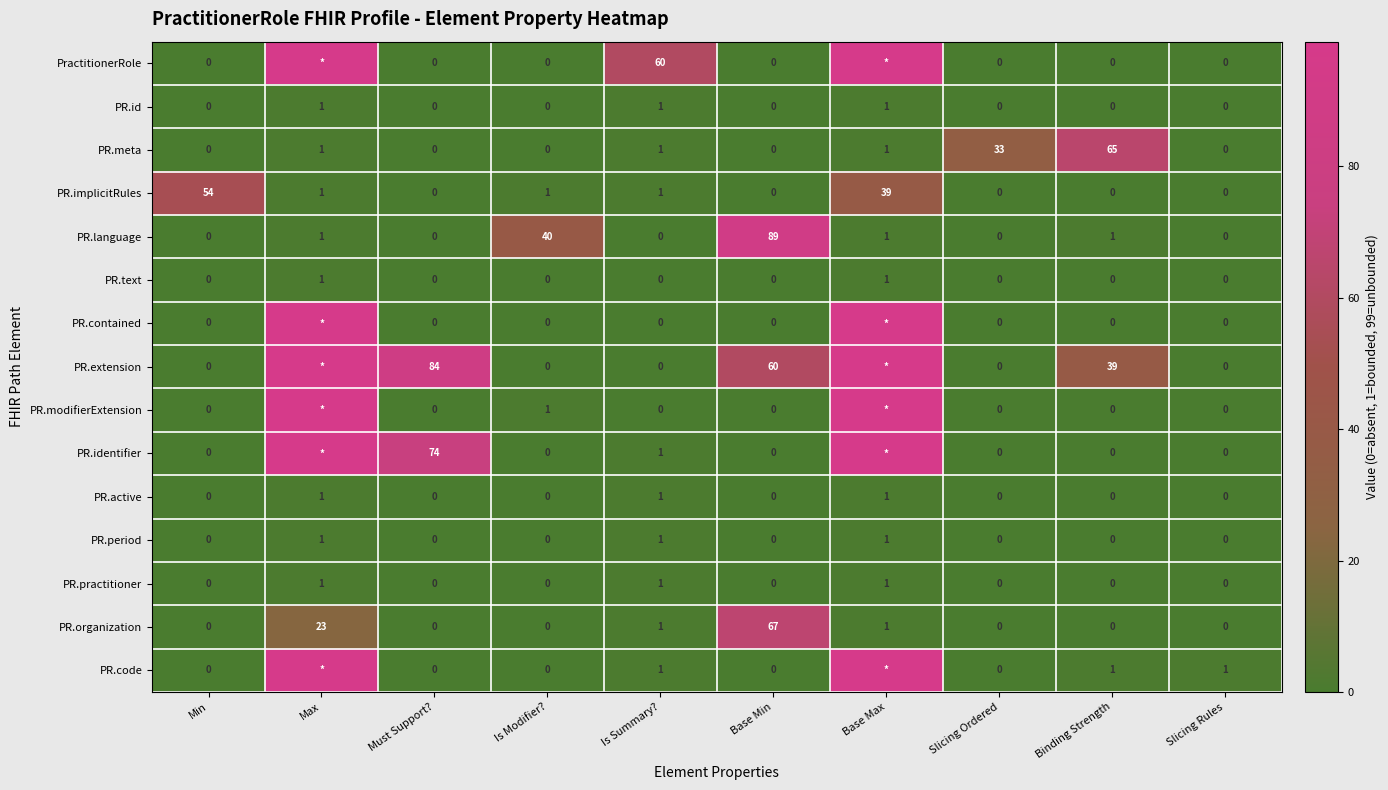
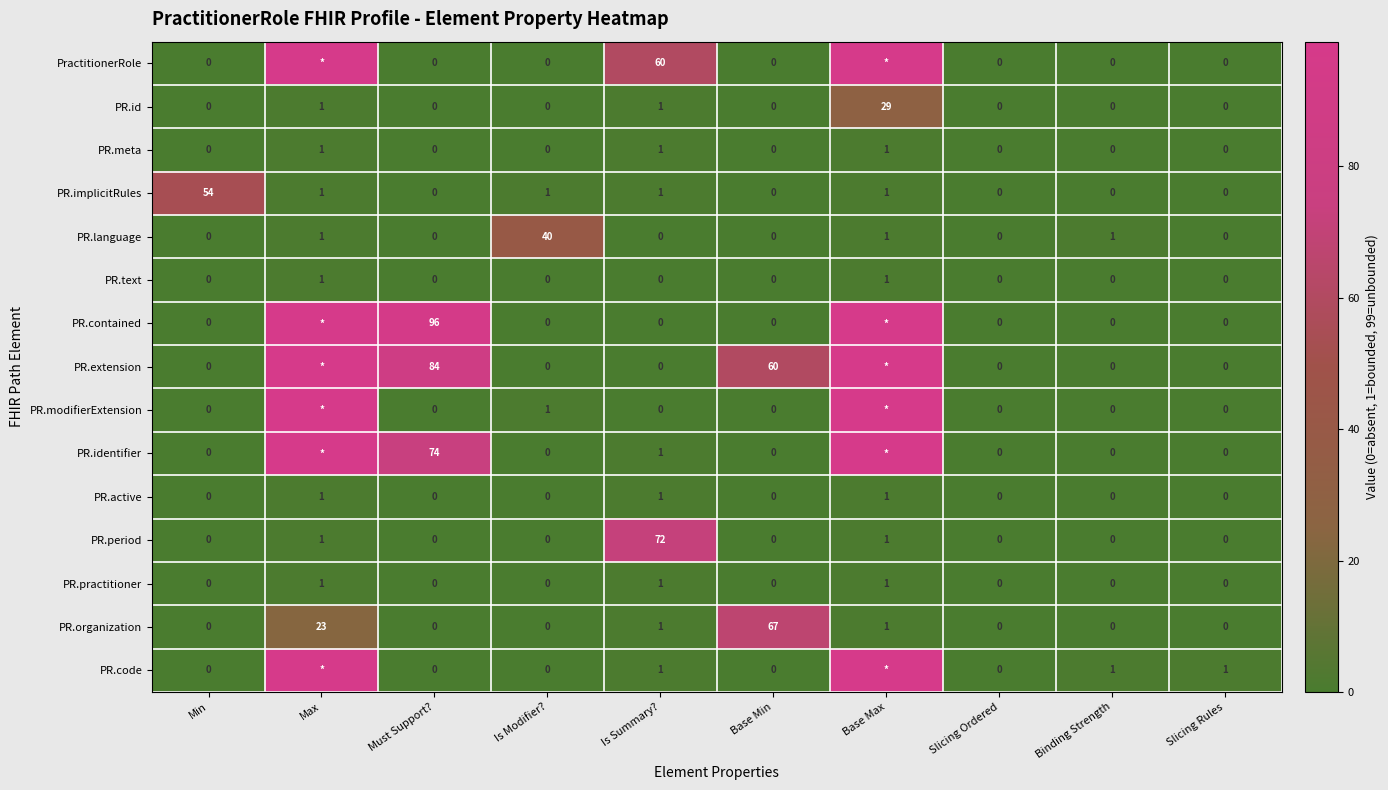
  {
    "PractitionerRole": {
      "Min": 0,
      "Must Support?": 0,
      "Is Modifier?": 0,
      "Is Summary?": 60,
      "Base Min": 0,
      "Slicing Ordered": 0,
      "Binding Strength": 0,
      "Slicing Rules": 0
    },
    "PR.id": {
      "Min": 0,
      "Max": 1,
      "Must Support?": 0,
      "Is Modifier?": 0,
      "Is Summary?": 1,
      "Base Min": 0,
-     "Base Max": 1,
+     "Base Max": 29,
      "Slicing Ordered": 0,
      "Binding Strength": 0,
      "Slicing Rules": 0
    },
    "PR.meta": {
      "Min": 0,
      "Max": 1,
      "Must Support?": 0,
      "Is Modifier?": 0,
      "Is Summary?": 1,
      "Base Min": 0,
      "Base Max": 1,
-     "Slicing Ordered": 33,
-     "Binding Strength": 65,
+     "Slicing Ordered": 0,
+     "Binding Strength": 0,
      "Slicing Rules": 0
    },
    "PR.implicitRules": {
      "Min": 54,
      "Max": 1,
      "Must Support?": 0,
      "Is Modifier?": 1,
      "Is Summary?": 1,
      "Base Min": 0,
-     "Base Max": 39,
+     "Base Max": 1,
      "Slicing Ordered": 0,
      "Binding Strength": 0,
      "Slicing Rules": 0
    },
    "PR.language": {
      "Min": 0,
      "Max": 1,
      "Must Support?": 0,
      "Is Modifier?": 40,
      "Is Summary?": 0,
-     "Base Min": 89,
+     "Base Min": 0,
      "Base Max": 1,
      "Slicing Ordered": 0,
      "Binding Strength": 1,
      "Slicing Rules": 0
    },
    "PR.text": {
      "Min": 0,
      "Max": 1,
      "Must Support?": 0,
      "Is Modifier?": 0,
      "Is Summary?": 0,
      "Base Min": 0,
      "Base Max": 1,
      "Slicing Ordered": 0,
      "Binding Strength": 0,
      "Slicing Rules": 0
    },
    "PR.contained": {
      "Min": 0,
-     "Must Support?": 0,
+     "Must Support?": 96,
      "Is Modifier?": 0,
      "Is Summary?": 0,
      "Base Min": 0,
      "Slicing Ordered": 0,
      "Binding Strength": 0,
      "Slicing Rules": 0
    },
    "PR.extension": {
      "Min": 0,
      "Must Support?": 84,
      "Is Modifier?": 0,
      "Is Summary?": 0,
      "Base Min": 60,
      "Slicing Ordered": 0,
-     "Binding Strength": 39,
+     "Binding Strength": 0,
      "Slicing Rules": 0
    },
    "PR.modifierExtension": {
      "Min": 0,
      "Must Support?": 0,
      "Is Modifier?": 1,
      "Is Summary?": 0,
      "Base Min": 0,
      "Slicing Ordered": 0,
      "Binding Strength": 0,
      "Slicing Rules": 0
    },
    "PR.identifier": {
      "Min": 0,
      "Must Support?": 74,
      "Is Modifier?": 0,
      "Is Summary?": 1,
      "Base Min": 0,
      "Slicing Ordered": 0,
      "Binding Strength": 0,
      "Slicing Rules": 0
    },
    "PR.active": {
      "Min": 0,
      "Max": 1,
      "Must Support?": 0,
      "Is Modifier?": 0,
      "Is Summary?": 1,
      "Base Min": 0,
      "Base Max": 1,
      "Slicing Ordered": 0,
      "Binding Strength": 0,
      "Slicing Rules": 0
    },
    "PR.period": {
      "Min": 0,
      "Max": 1,
      "Must Support?": 0,
      "Is Modifier?": 0,
-     "Is Summary?": 1,
+     "Is Summary?": 72,
      "Base Min": 0,
      "Base Max": 1,
      "Slicing Ordered": 0,
      "Binding Strength": 0,
      "Slicing Rules": 0
    },
    "PR.practitioner": {
      "Min": 0,
      "Max": 1,
      "Must Support?": 0,
      "Is Modifier?": 0,
      "Is Summary?": 1,
      "Base Min": 0,
      "Base Max": 1,
      "Slicing Ordered": 0,
      "Binding Strength": 0,
      "Slicing Rules": 0
    },
    "PR.organization": {
      "Min": 0,
      "Max": 23,
      "Must Support?": 0,
      "Is Modifier?": 0,
      "Is Summary?": 1,
      "Base Min": 67,
      "Base Max": 1,
      "Slicing Ordered": 0,
      "Binding Strength": 0,
      "Slicing Rules": 0
    },
    "PR.code": {
      "Min": 0,
      "Must Support?": 0,
      "Is Modifier?": 0,
      "Is Summary?": 1,
      "Base Min": 0,
      "Slicing Ordered": 0,
      "Binding Strength": 1,
      "Slicing Rules": 1
    }
  }
